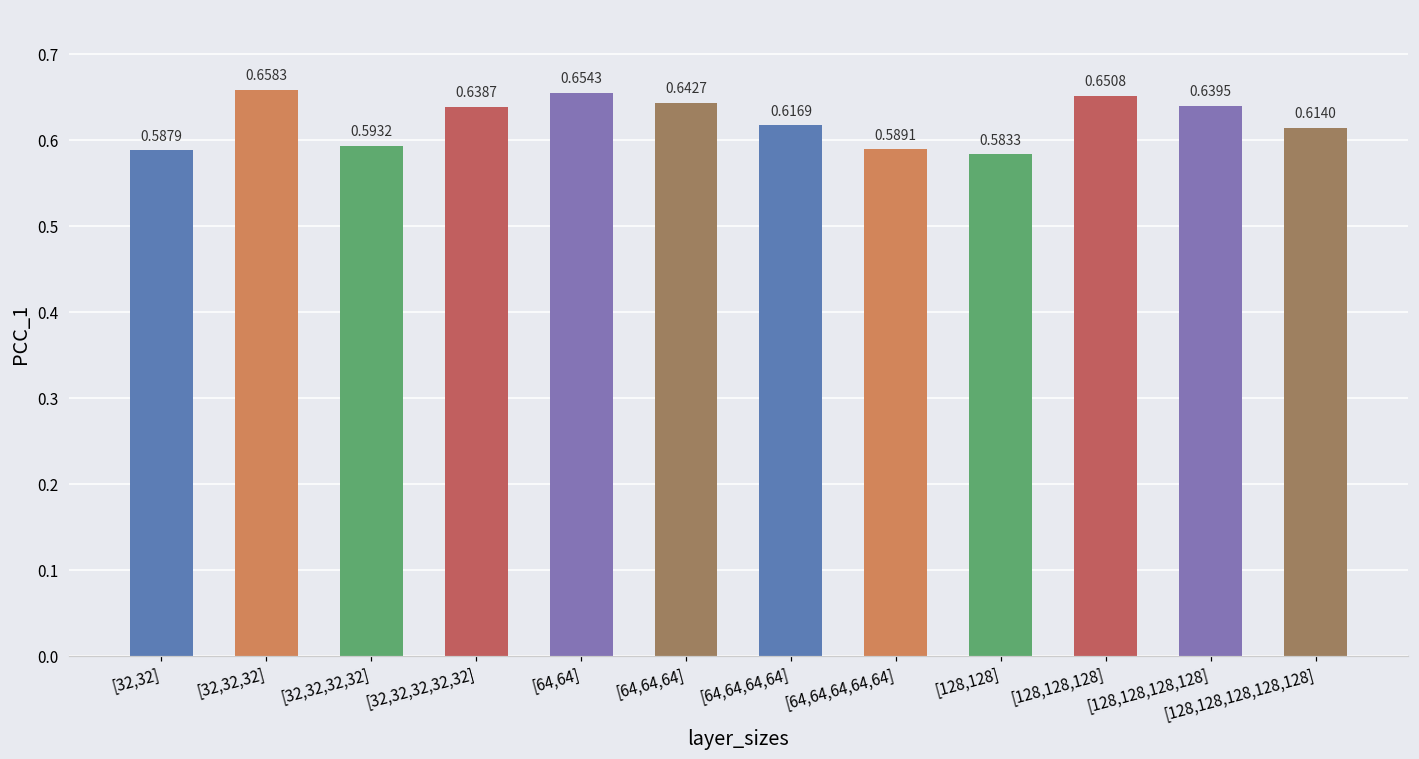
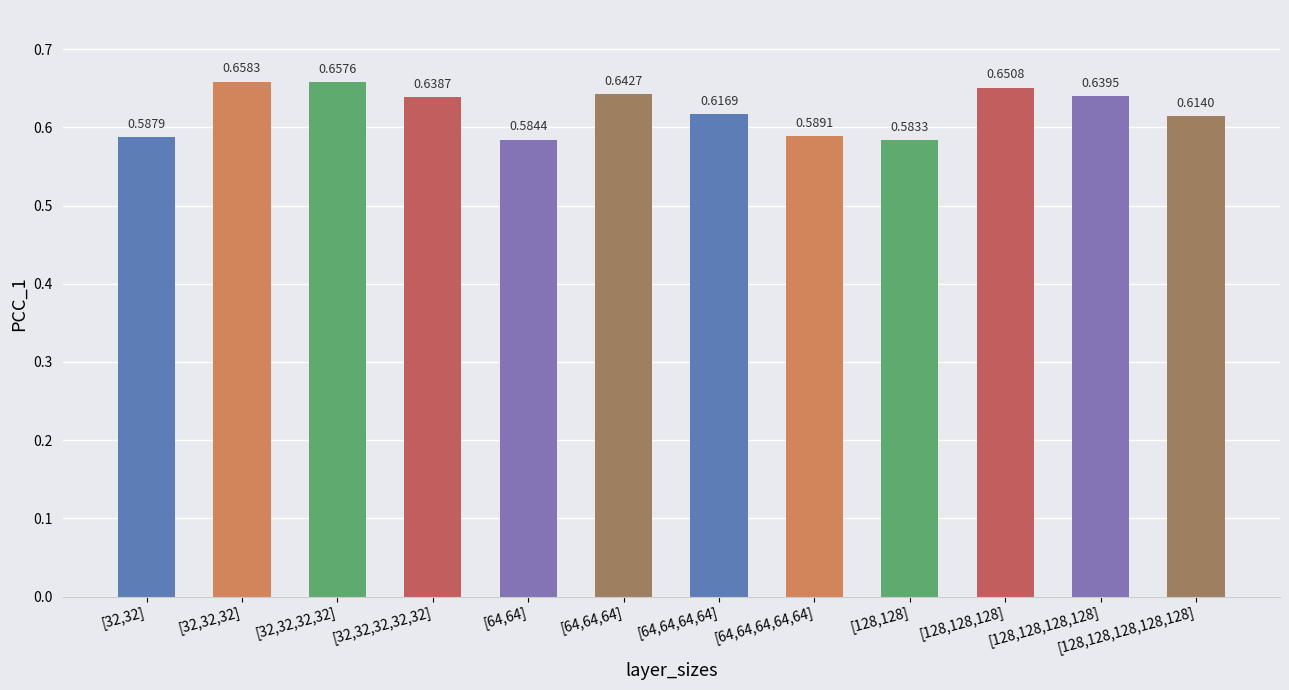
  {
    "[32,32]": 0.5879,
    "[32,32,32]": 0.6583,
-   "[32,32,32,32]": 0.5932,
+   "[32,32,32,32]": 0.6576,
    "[32,32,32,32,32]": 0.6387,
-   "[64,64]": 0.6543,
+   "[64,64]": 0.5844,
    "[64,64,64]": 0.6427,
    "[64,64,64,64]": 0.6169,
    "[64,64,64,64,64]": 0.5891,
    "[128,128]": 0.5833,
    "[128,128,128]": 0.6508,
    "[128,128,128,128]": 0.6395,
    "[128,128,128,128,128]": 0.6140
  }
